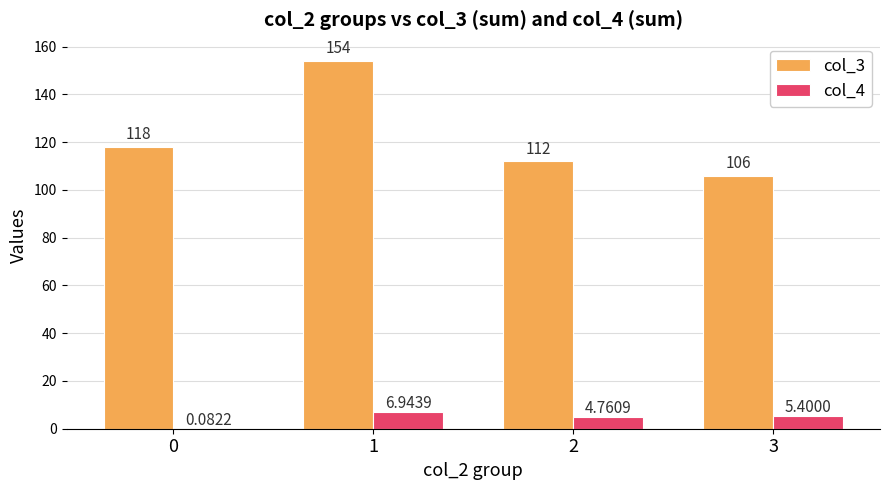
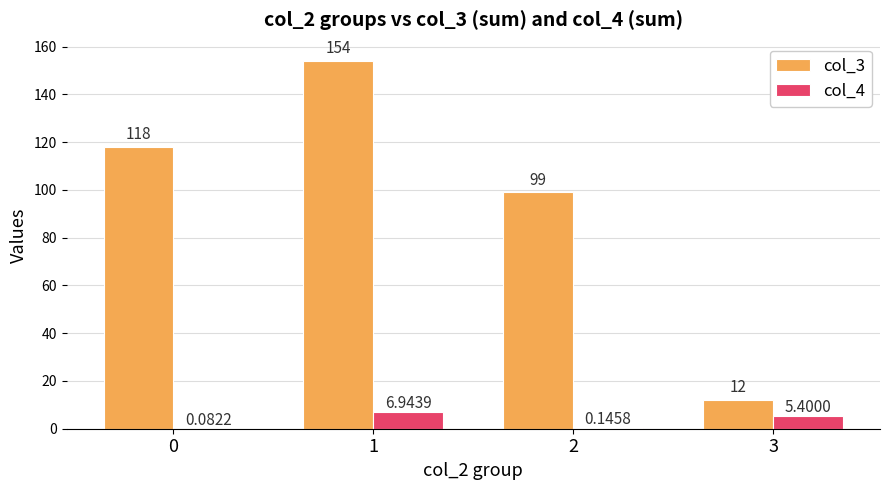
  {
    "col_3": {
      "0": 118,
      "1": 154,
-     "2": 112,
-     "3": 106
+     "2": 99,
+     "3": 12
    },
    "col_4": {
      "0": 0.0822,
      "1": 6.9439,
-     "2": 4.7609,
+     "2": 0.1458,
      "3": 5.4000
    }
  }
